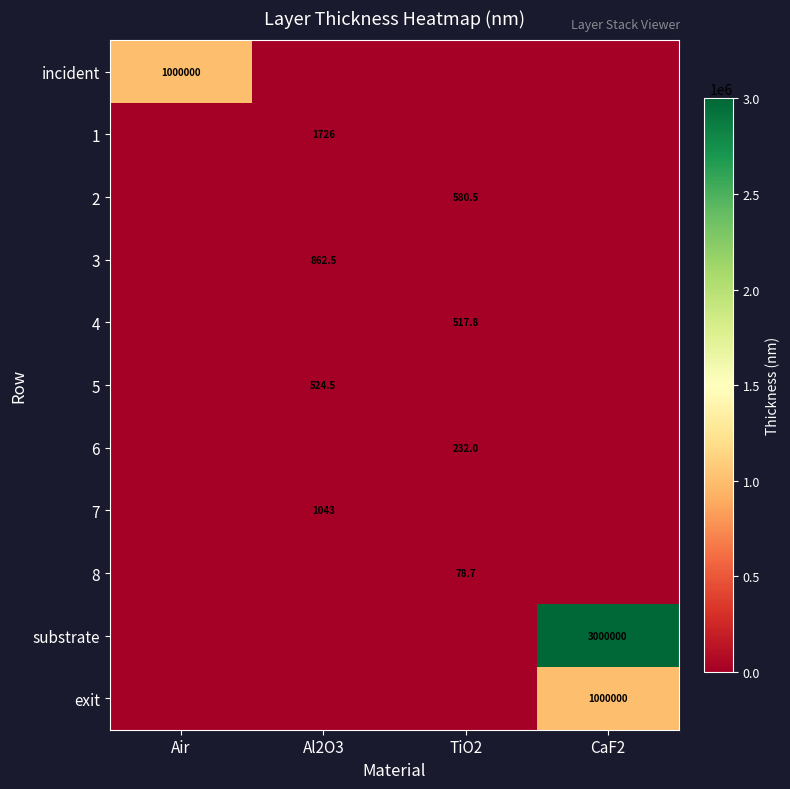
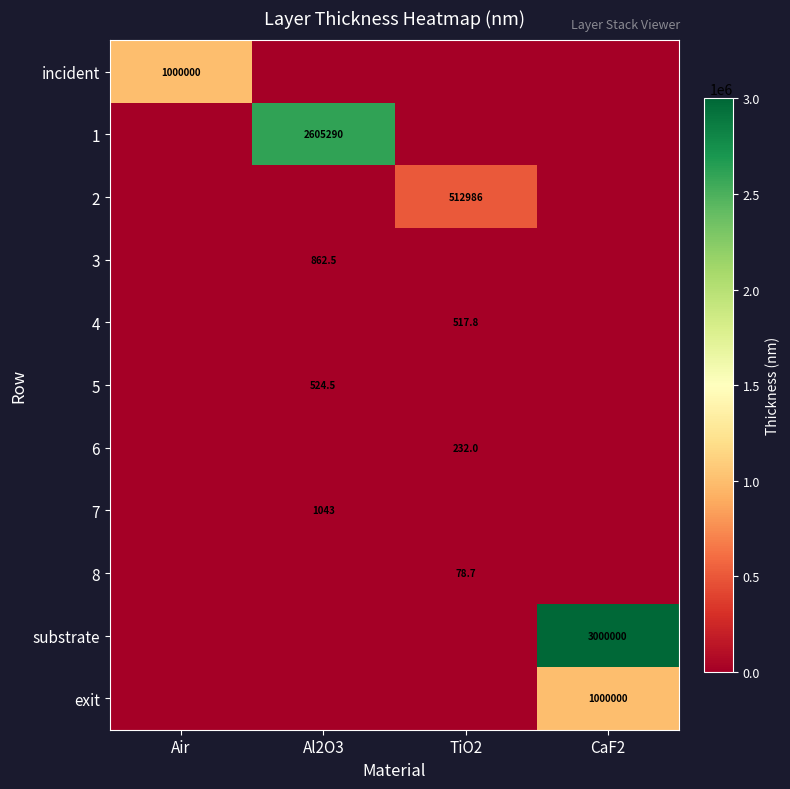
  {
    "incident": {
      "Air": 1000000
    },
    "1": {
-     "Al2O3": 1726
+     "Al2O3": 2605290
    },
    "2": {
-     "TiO2": 580.5
+     "TiO2": 512986
    },
    "3": {
      "Al2O3": 862.5
    },
    "4": {
      "TiO2": 517.8
    },
    "5": {
      "Al2O3": 524.5
    },
    "6": {
      "TiO2": 232.0
    },
    "7": {
      "Al2O3": 1043
    },
    "8": {
      "TiO2": 78.7
    },
    "substrate": {
      "CaF2": 3000000
    },
    "exit": {
      "CaF2": 1000000
    }
  }
